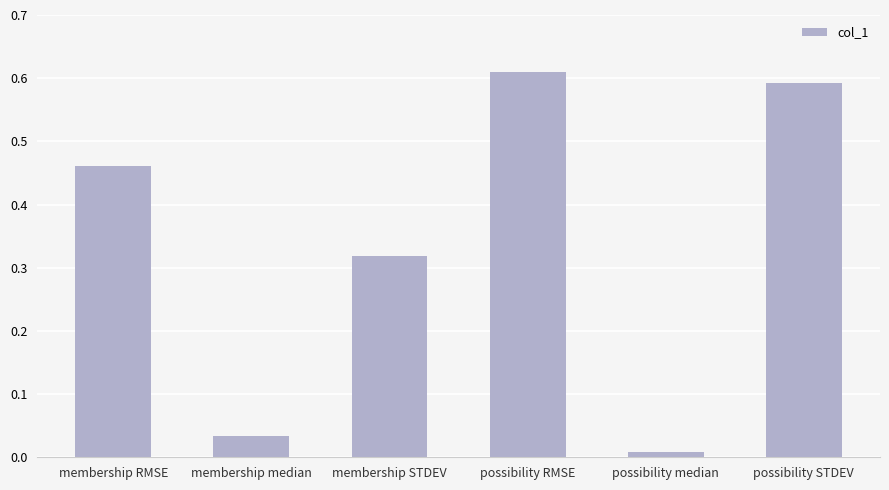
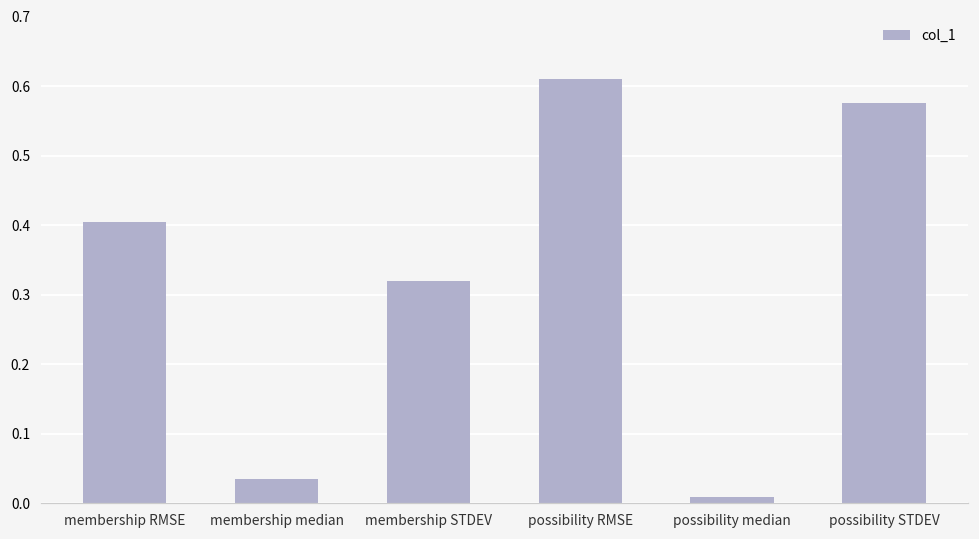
  {
-   "membership RMSE": 0.46,
+   "membership RMSE": 0.40,
    "membership median": 0.03,
    "membership STDEV": 0.32,
    "possibility RMSE": 0.61,
    "possibility median": 0.01,
-   "possibility STDEV": 0.59
+   "possibility STDEV": 0.58
  }
